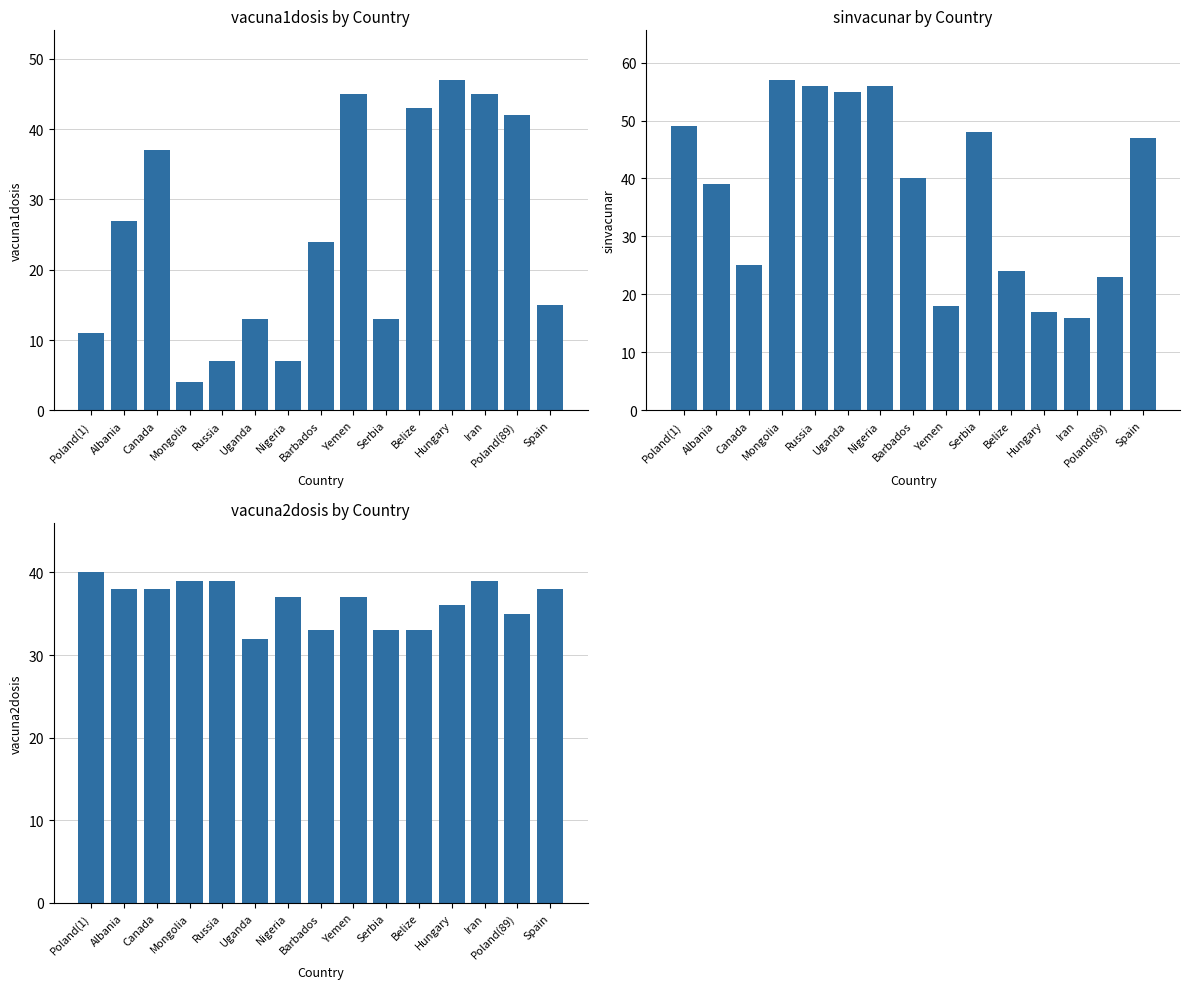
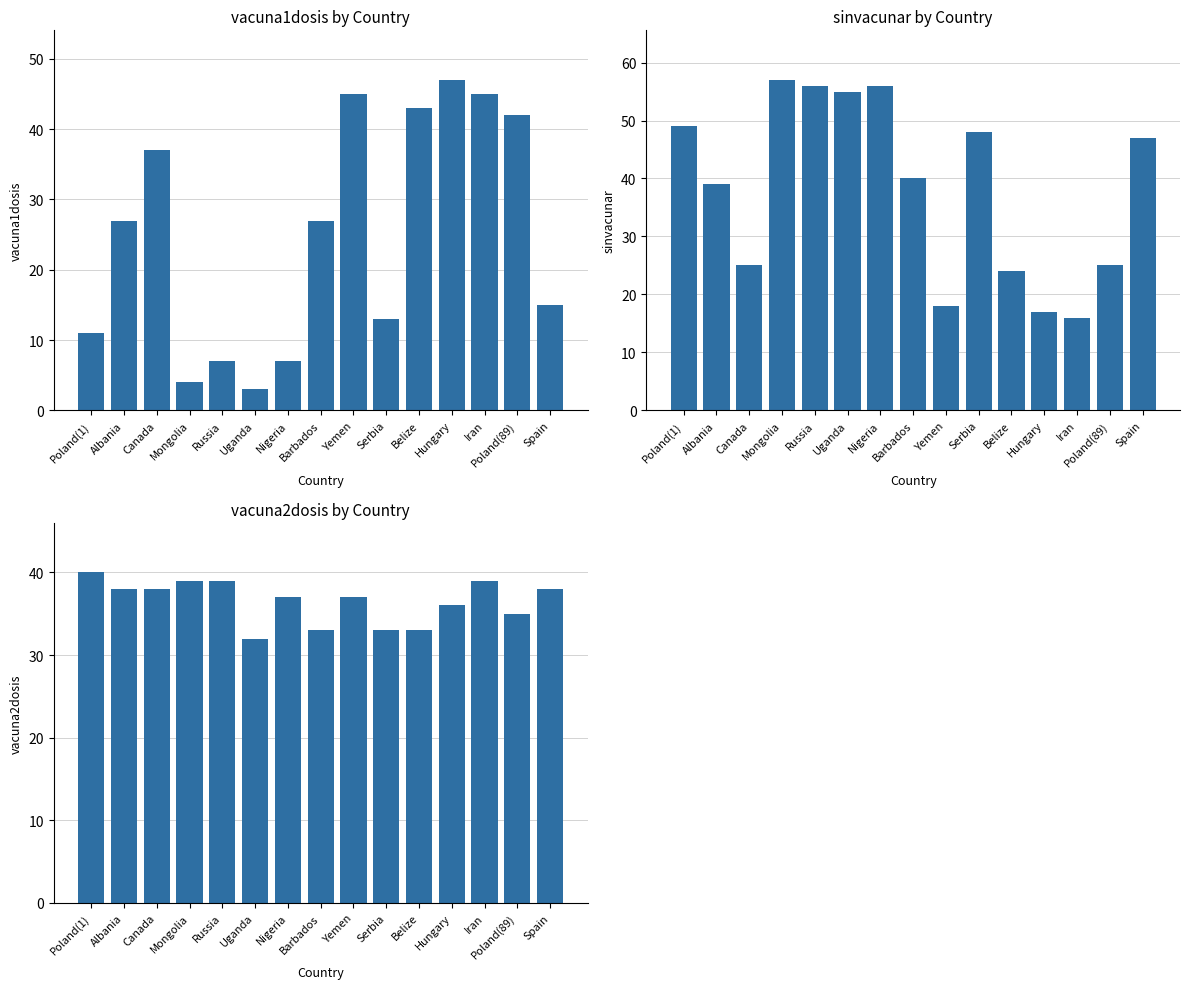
  {
    "vacuna1dosis by Country": {
      "Poland(1)": 11,
      "Albania": 27,
      "Canada": 37,
      "Mongolia": 4,
      "Russia": 7,
-     "Uganda": 13,
+     "Uganda": 3,
      "Nigeria": 7,
-     "Barbados": 24,
+     "Barbados": 27,
      "Yemen": 45,
      "Serbia": 13,
      "Belize": 43,
      "Hungary": 47,
      "Iran": 45,
      "Poland(89)": 42,
      "Spain": 15
    },
    "sinvacunar by Country": {
      "Poland(1)": 49,
      "Albania": 39,
      "Canada": 25,
      "Mongolia": 57,
      "Russia": 56,
      "Uganda": 55,
      "Nigeria": 56,
      "Barbados": 40,
      "Yemen": 18,
      "Serbia": 48,
      "Belize": 24,
      "Hungary": 17,
      "Iran": 16,
-     "Poland(89)": 23,
+     "Poland(89)": 25,
      "Spain": 47
    },
    "vacuna2dosis by Country": {
      "Poland(1)": 40,
      "Albania": 38,
      "Canada": 38,
      "Mongolia": 39,
      "Russia": 39,
      "Uganda": 32,
      "Nigeria": 37,
      "Barbados": 33,
      "Yemen": 37,
      "Serbia": 33,
      "Belize": 33,
      "Hungary": 36,
      "Iran": 39,
      "Poland(89)": 35,
      "Spain": 38
    }
  }
